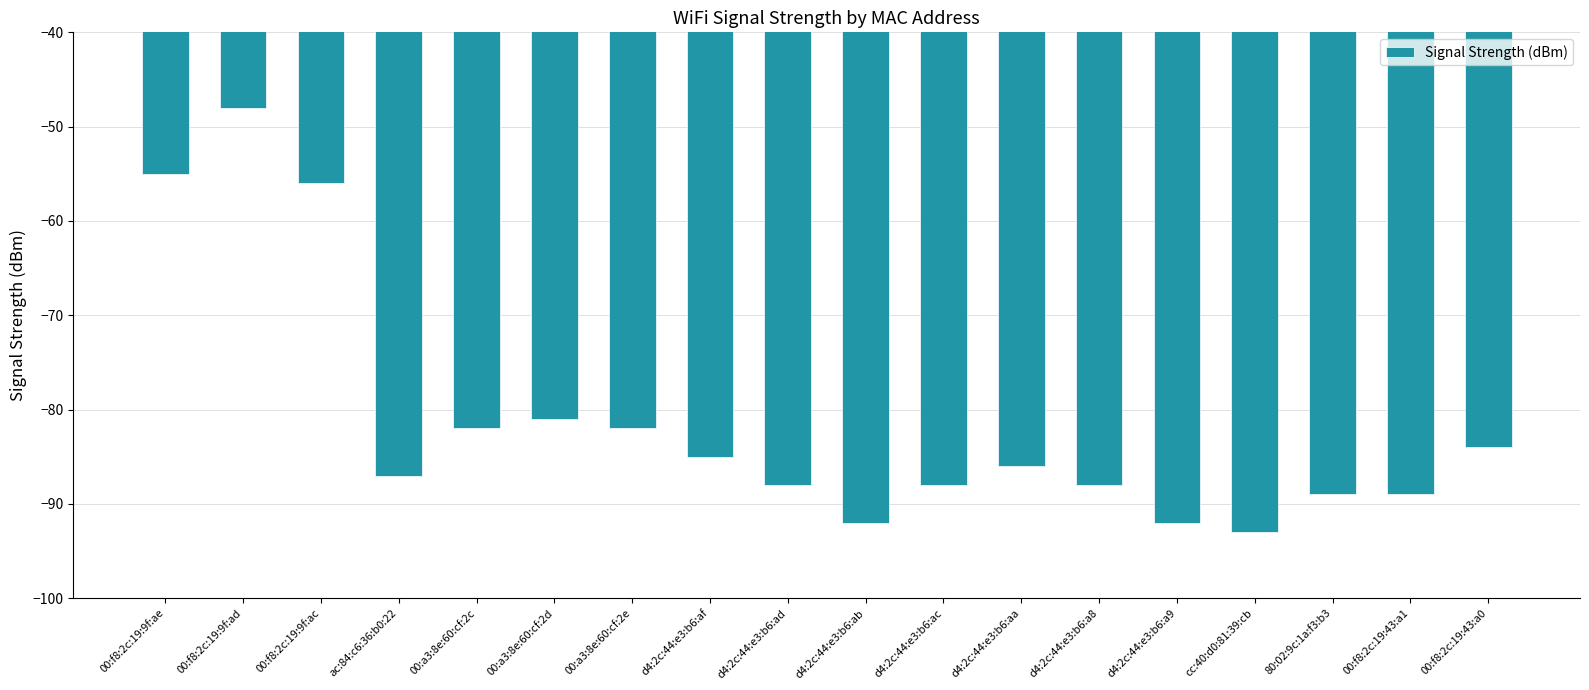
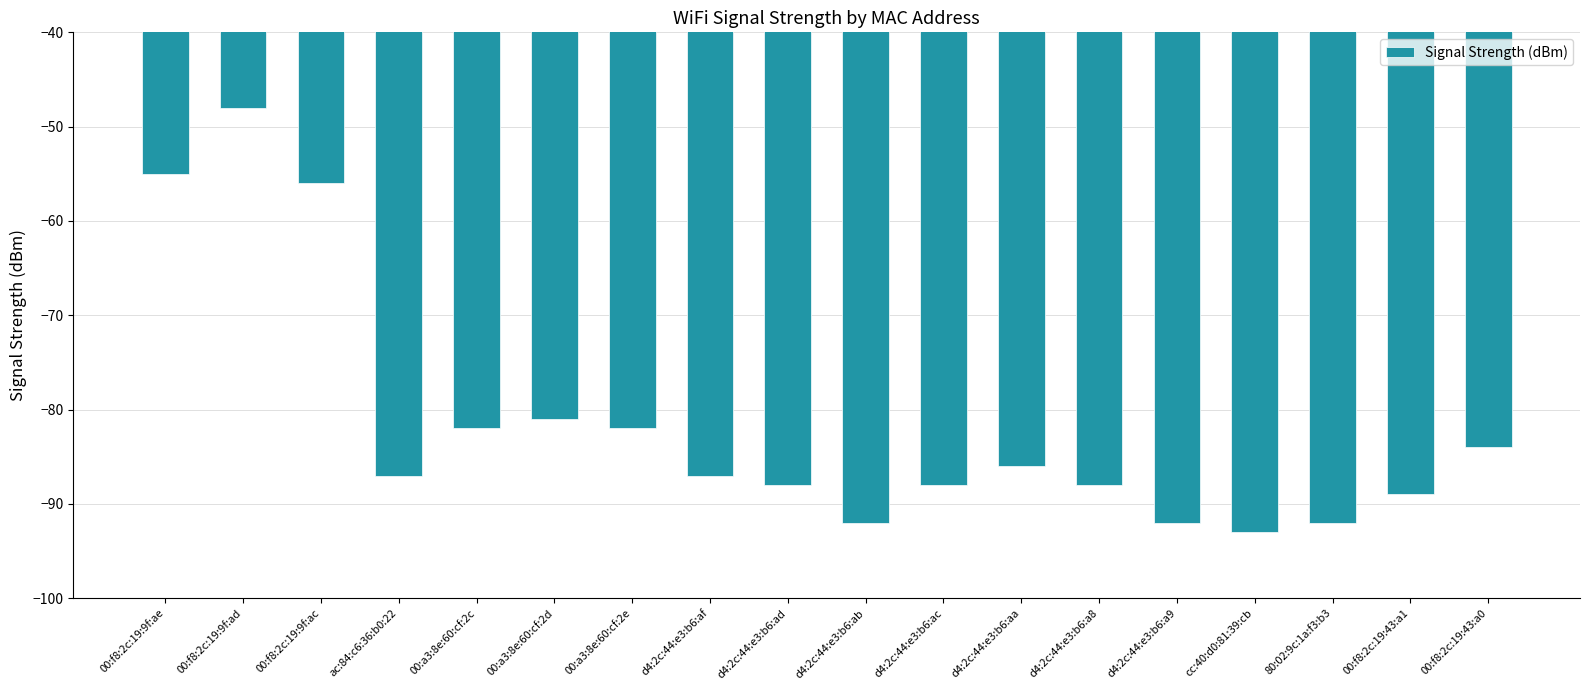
  {
    "00:f8:2c:19:9f:ae": -55,
    "00:f8:2c:19:9f:ad": -48,
    "00:f8:2c:19:9f:ac": -56,
    "ac:84:c6:36:b0:22": -87,
    "00:a3:8e:60:cf:2c": -82,
    "00:a3:8e:60:cf:2d": -81,
    "00:a3:8e:60:cf:2e": -82,
-   "d4:2c:44:e3:b6:af": -85,
+   "d4:2c:44:e3:b6:af": -87,
    "d4:2c:44:e3:b6:ad": -88,
    "d4:2c:44:e3:b6:ab": -92,
    "d4:2c:44:e3:b6:ac": -88,
    "d4:2c:44:e3:b6:aa": -86,
    "d4:2c:44:e3:b6:a8": -88,
    "d4:2c:44:e3:b6:a9": -92,
    "cc:40:d0:81:39:cb": -93,
-   "80:02:9c:1a:f3:b3": -89,
+   "80:02:9c:1a:f3:b3": -92,
    "00:f8:2c:19:43:a1": -89,
    "00:f8:2c:19:43:a0": -84
  }
